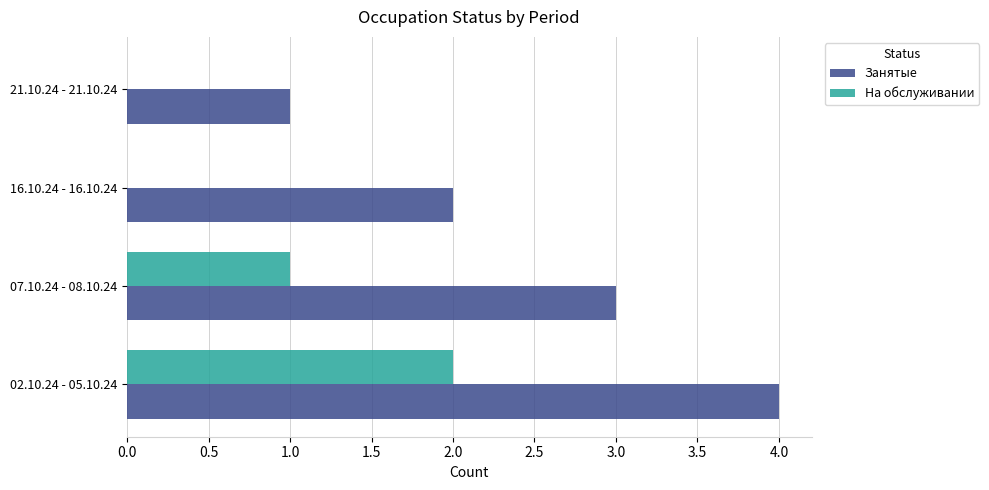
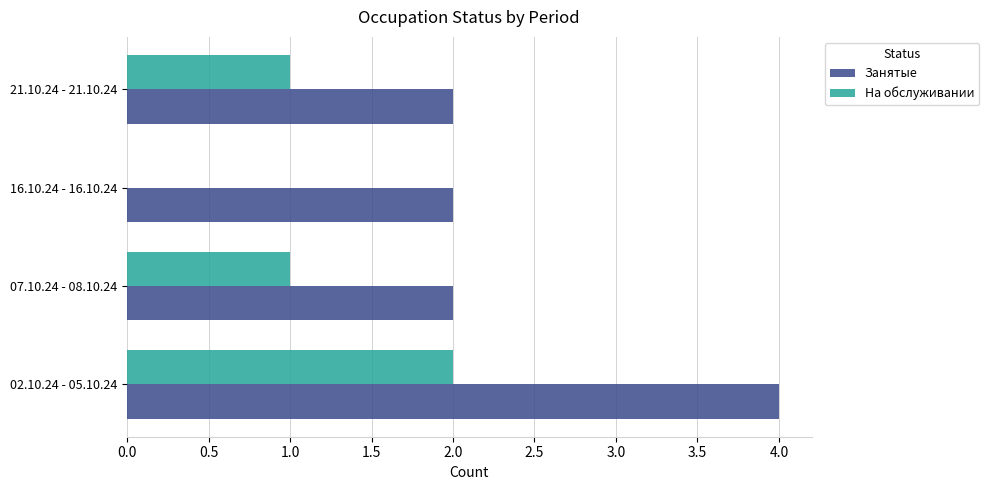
  {
    "Занятые": {
-     "21.10.24 - 21.10.24": 1,
+     "21.10.24 - 21.10.24": 2,
      "16.10.24 - 16.10.24": 2,
-     "07.10.24 - 08.10.24": 3,
+     "07.10.24 - 08.10.24": 2,
      "02.10.24 - 05.10.24": 4
    },
    "На обслуживании": {
-     "21.10.24 - 21.10.24": 0,
+     "21.10.24 - 21.10.24": 1,
      "16.10.24 - 16.10.24": 0,
      "07.10.24 - 08.10.24": 1,
      "02.10.24 - 05.10.24": 2
    }
  }
